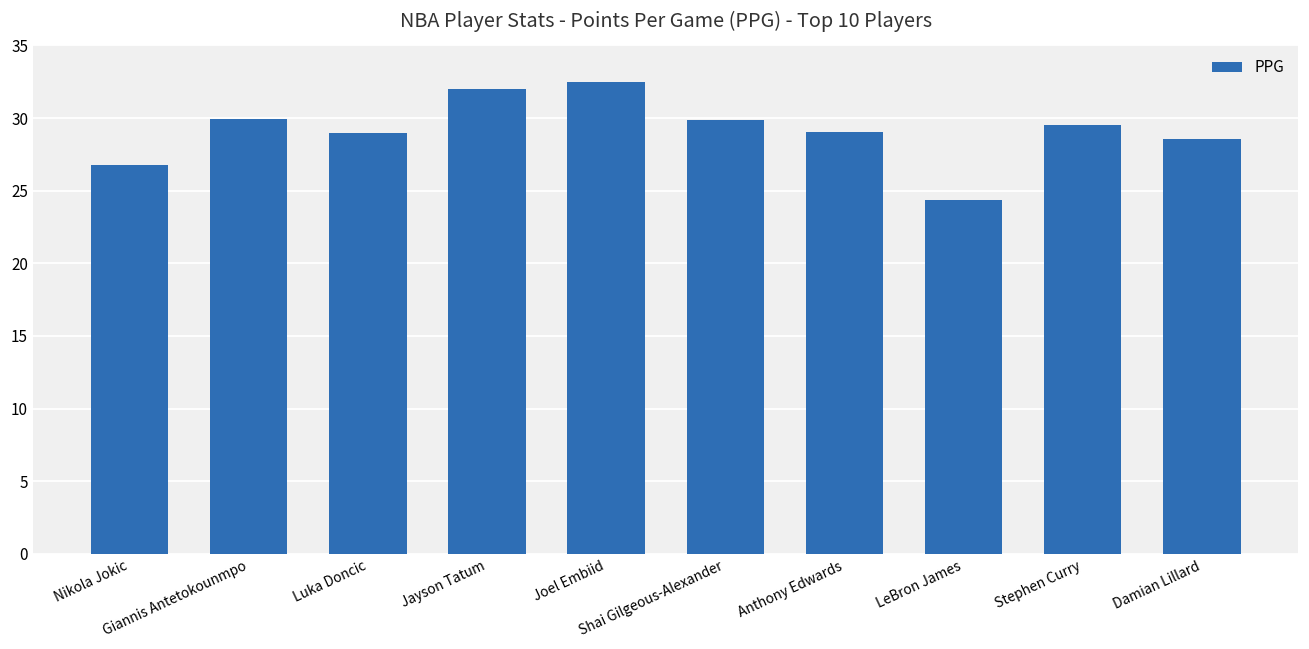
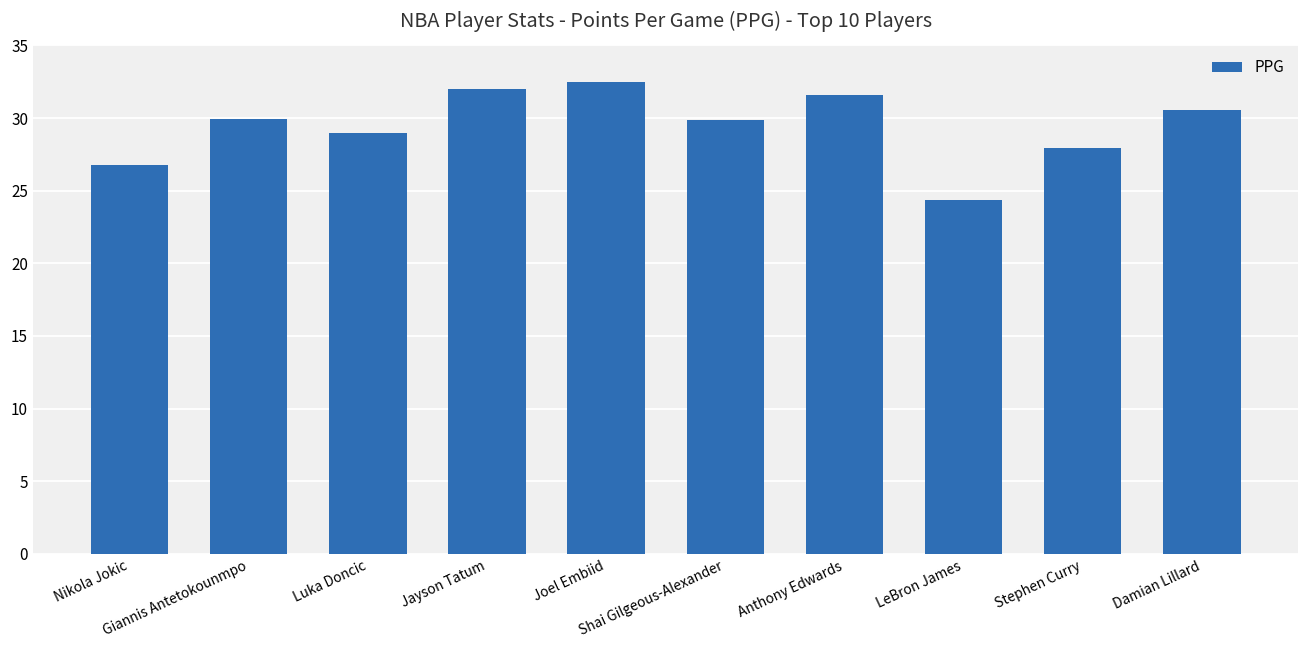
  {
    "Nikola Jokic": 26.8,
    "Giannis Antetokounmpo": 29.9,
    "Luka Doncic": 29.0,
    "Jayson Tatum": 32.0,
    "Joel Embiid": 32.5,
    "Shai Gilgeous-Alexander": 29.9,
-   "Anthony Edwards": 29.0,
+   "Anthony Edwards": 31.6,
    "LeBron James": 24.4,
-   "Stephen Curry": 29.6,
-   "Damian Lillard": 28.6
+   "Stephen Curry": 27.9,
+   "Damian Lillard": 30.5
  }
